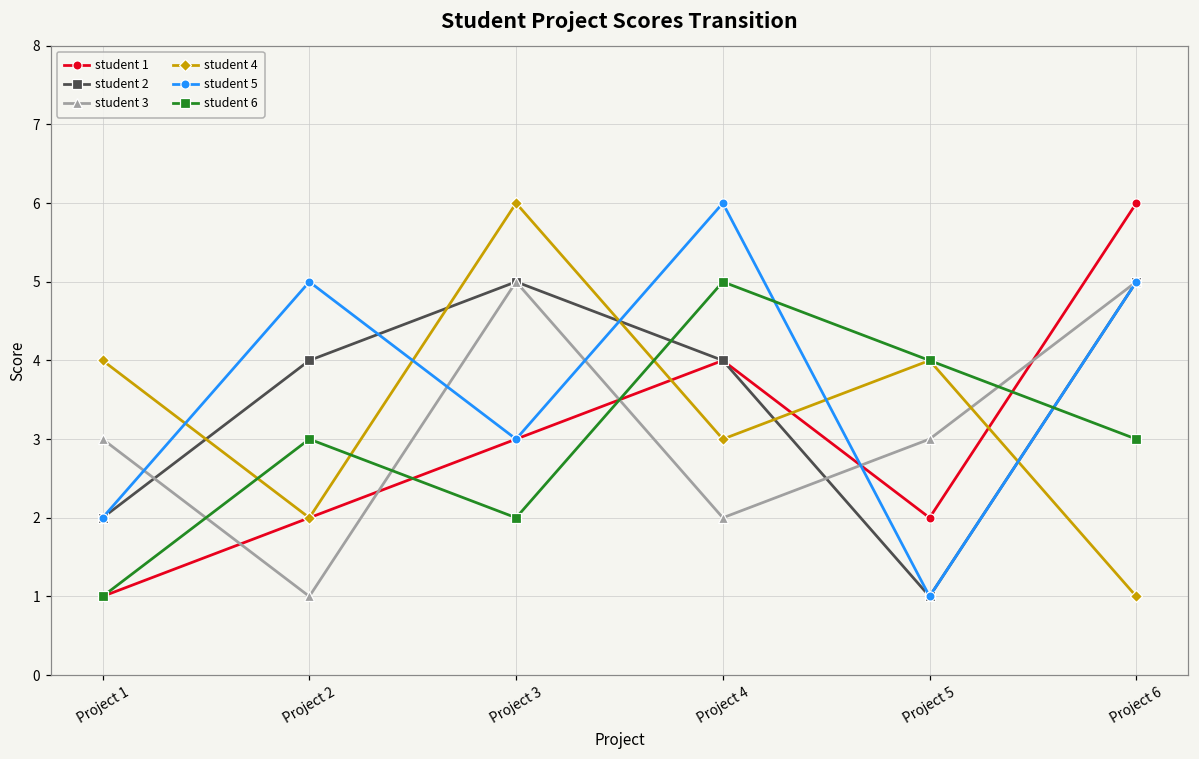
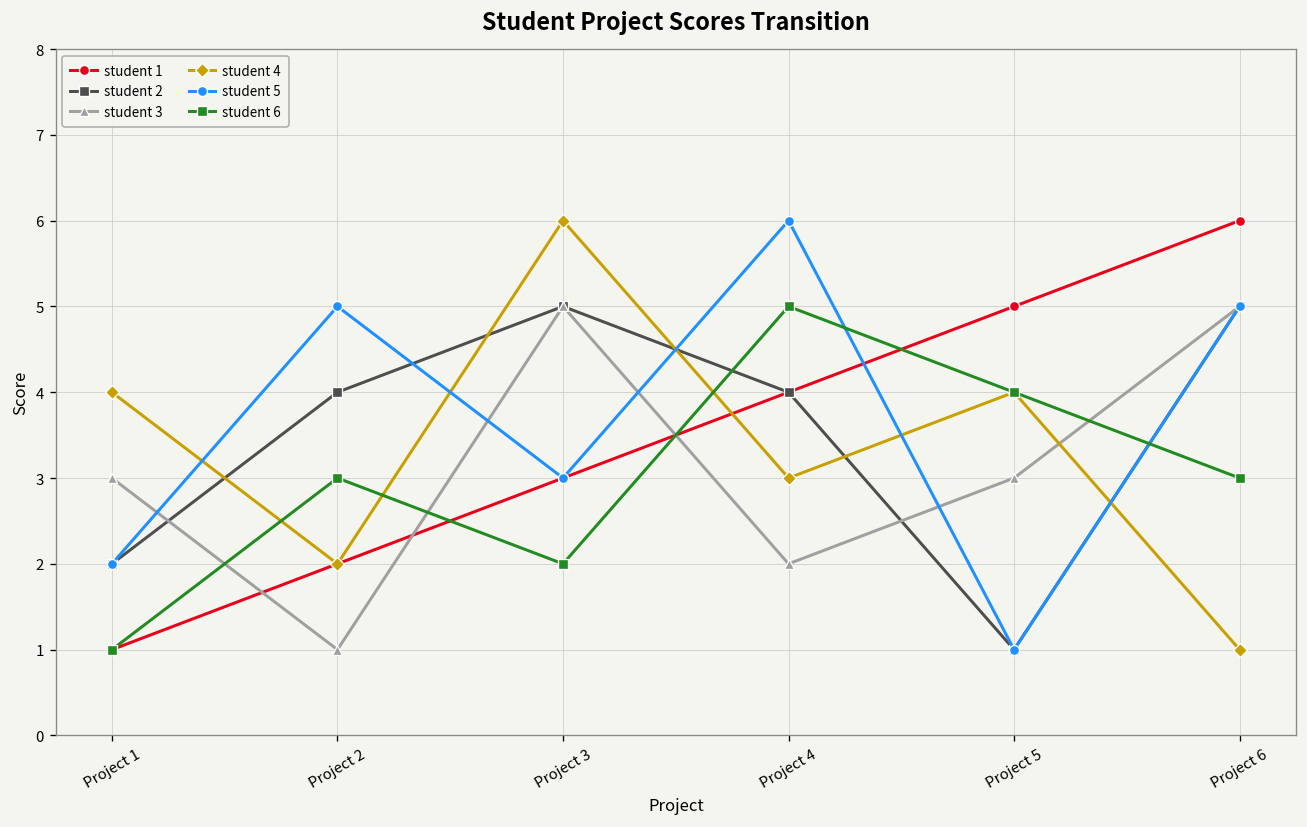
  {
    "student 1": {
-     "Project 5": 2,
+     "Project 5": 5,
      "Project 6": 6
    },
    "student 2": {
      "Project 2": 4
    },
    "student 3": {
      "Project 1": 3,
      "Project 2": 1,
      "Project 4": 2,
      "Project 5": 3
    },
    "student 4": {
      "Project 1": 4,
      "Project 3": 6,
      "Project 4": 3,
      "Project 6": 1
    },
    "student 5": {
      "Project 2": 5,
      "Project 4": 6
    },
    "student 6": {
      "Project 2": 3,
      "Project 3": 2,
      "Project 4": 5,
      "Project 6": 3
    }
  }
